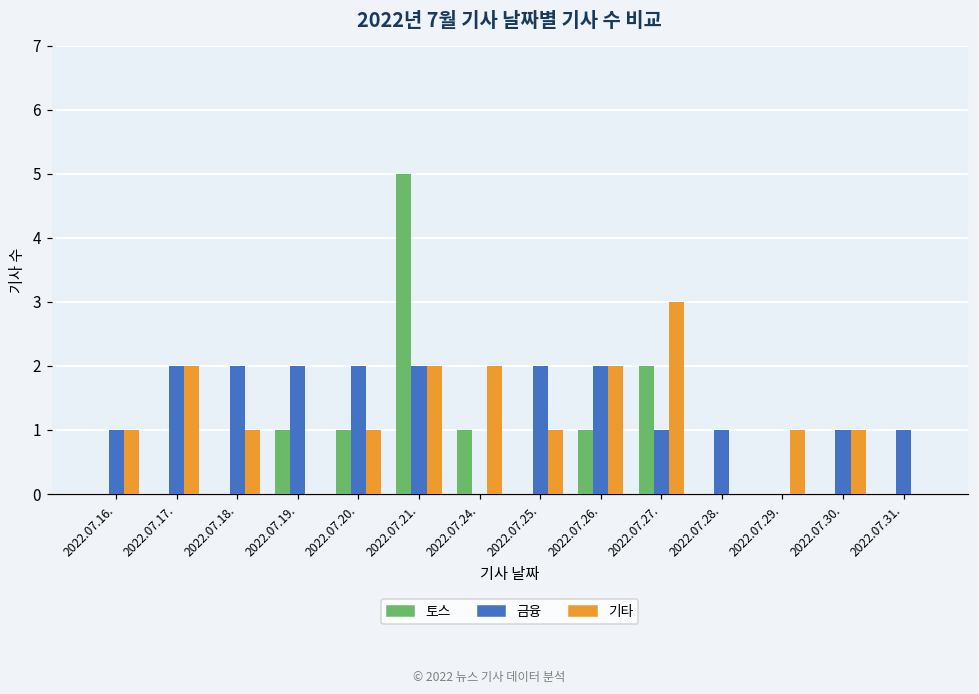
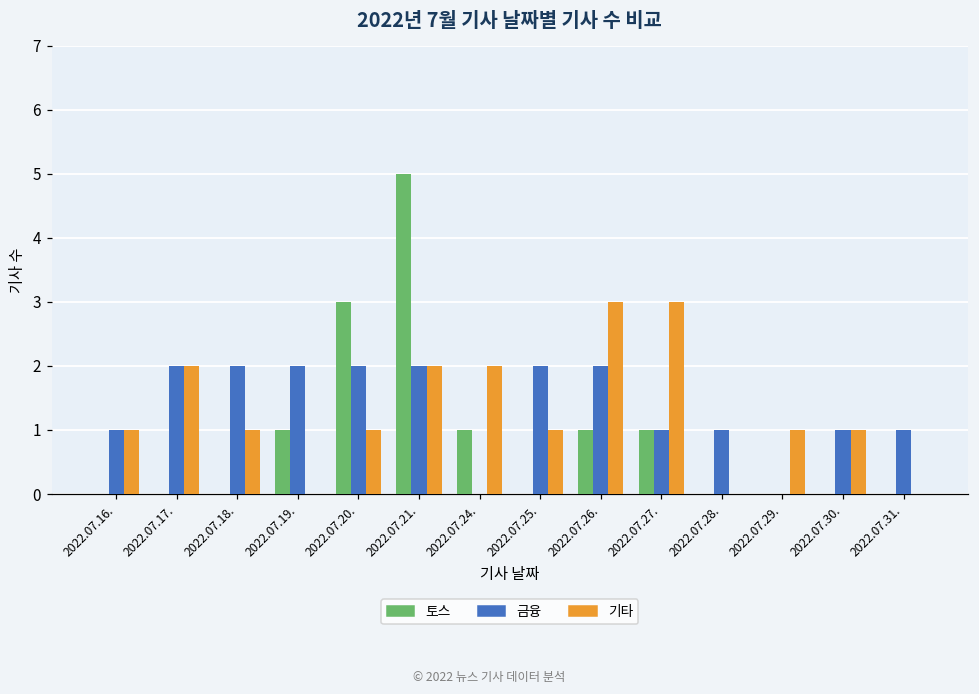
  {
    "토스": {
      "2022.07.16.": 0,
      "2022.07.17.": 0,
      "2022.07.18.": 0,
      "2022.07.19.": 1,
-     "2022.07.20.": 1,
+     "2022.07.20.": 3,
      "2022.07.21.": 5,
      "2022.07.24.": 1,
      "2022.07.25.": 0,
      "2022.07.26.": 1,
-     "2022.07.27.": 2,
+     "2022.07.27.": 1,
      "2022.07.28.": 0,
      "2022.07.29.": 0,
      "2022.07.30.": 0,
      "2022.07.31.": 0
    },
    "금융": {
      "2022.07.16.": 1,
      "2022.07.17.": 2,
      "2022.07.18.": 2,
      "2022.07.19.": 2,
      "2022.07.20.": 2,
      "2022.07.21.": 2,
      "2022.07.24.": 0,
      "2022.07.25.": 2,
      "2022.07.26.": 2,
      "2022.07.27.": 1,
      "2022.07.28.": 1,
      "2022.07.29.": 0,
      "2022.07.30.": 1,
      "2022.07.31.": 1
    },
    "기타": {
      "2022.07.16.": 1,
      "2022.07.17.": 2,
      "2022.07.18.": 1,
      "2022.07.19.": 0,
      "2022.07.20.": 1,
      "2022.07.21.": 2,
      "2022.07.24.": 2,
      "2022.07.25.": 1,
-     "2022.07.26.": 2,
+     "2022.07.26.": 3,
      "2022.07.27.": 3,
      "2022.07.28.": 0,
      "2022.07.29.": 1,
      "2022.07.30.": 1,
      "2022.07.31.": 0
    }
  }
